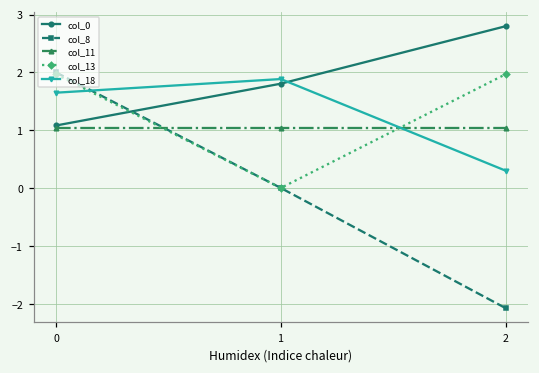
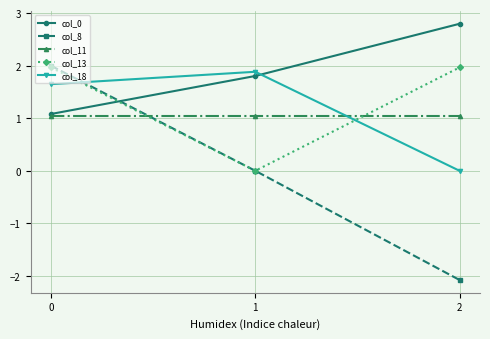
  {
    "col_18": {
      "0": 1.6,
      "1": 1.9,
-     "2": 0.3
+     "2": 0.0
    }
  }
